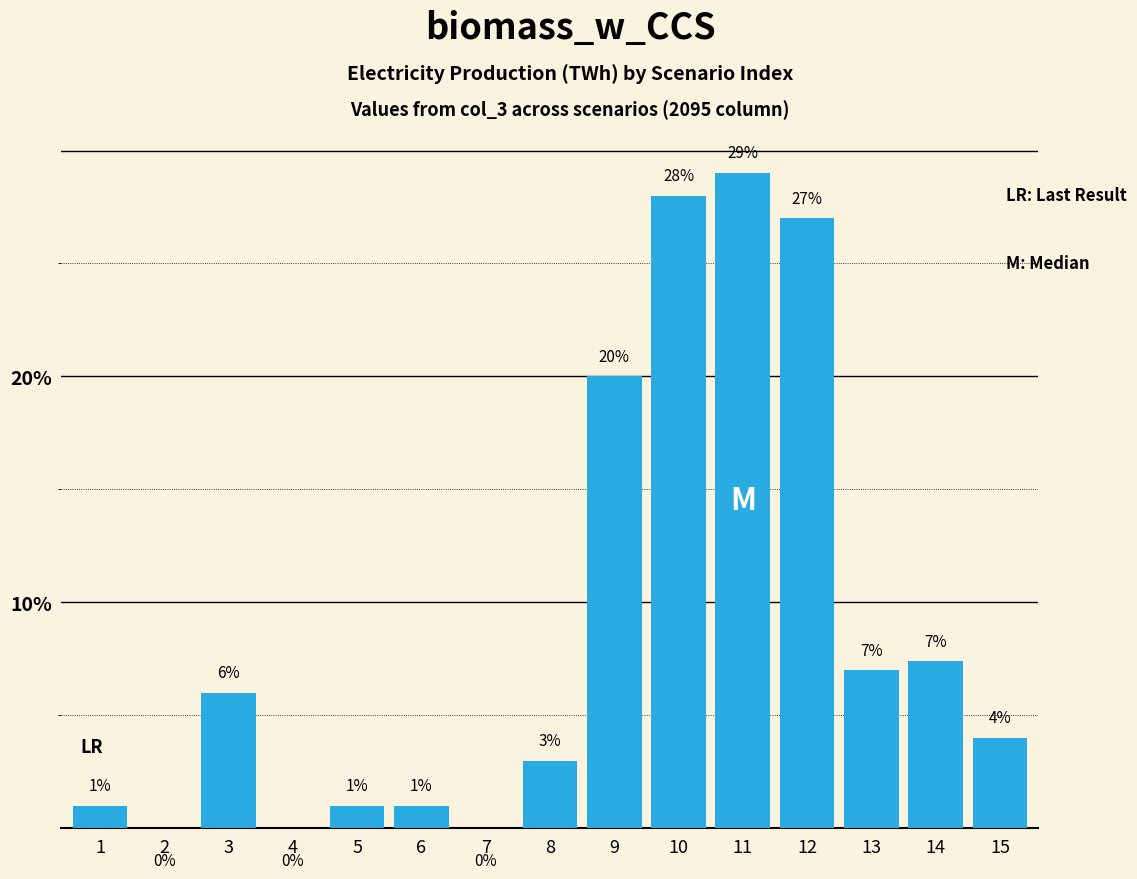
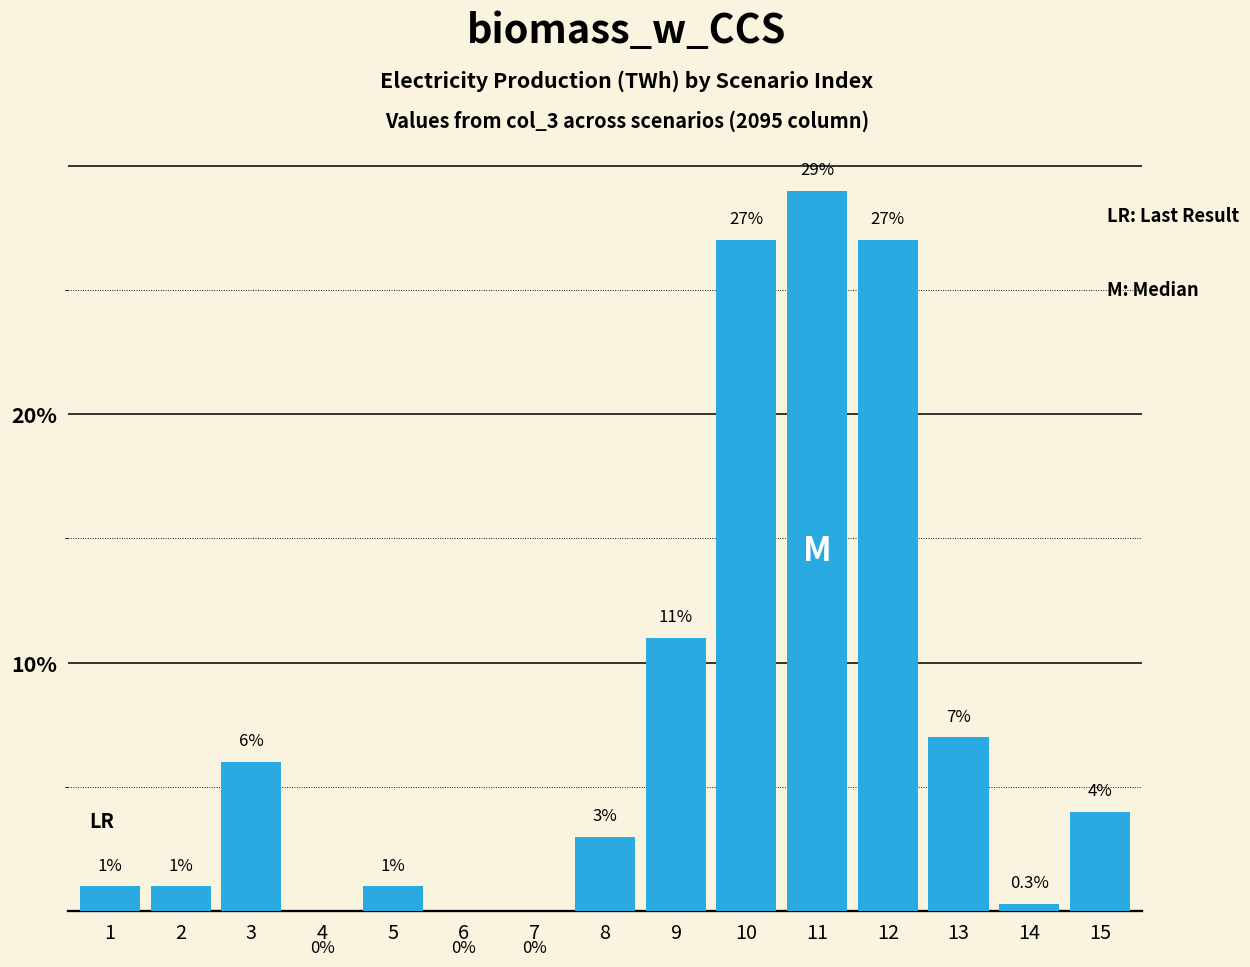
  {
    "1": "1%",
-   "2": "0%",
+   "2": "1%",
    "3": "6%",
    "4": "0%",
    "5": "1%",
-   "6": "1%",
+   "6": "0%",
    "7": "0%",
    "8": "3%",
-   "9": "20%",
-   "10": "28%",
+   "9": "11%",
+   "10": "27%",
    "11": "29%",
    "12": "27%",
    "13": "7%",
-   "14": "7%",
+   "14": "0.3%",
    "15": "4%"
  }
